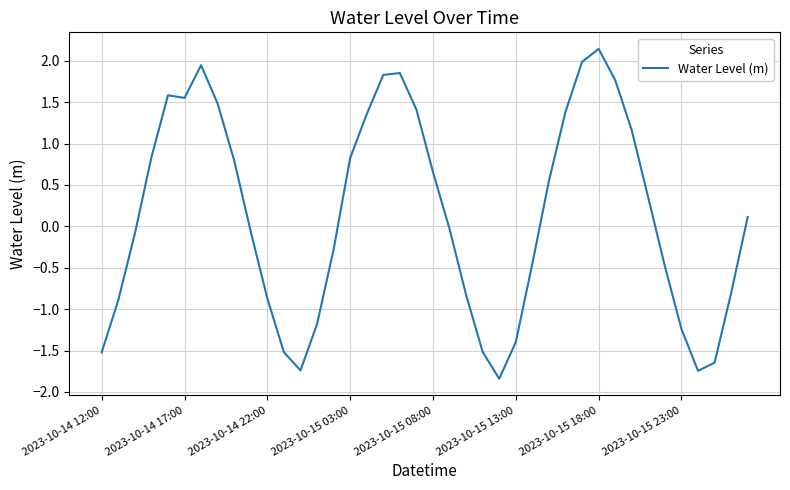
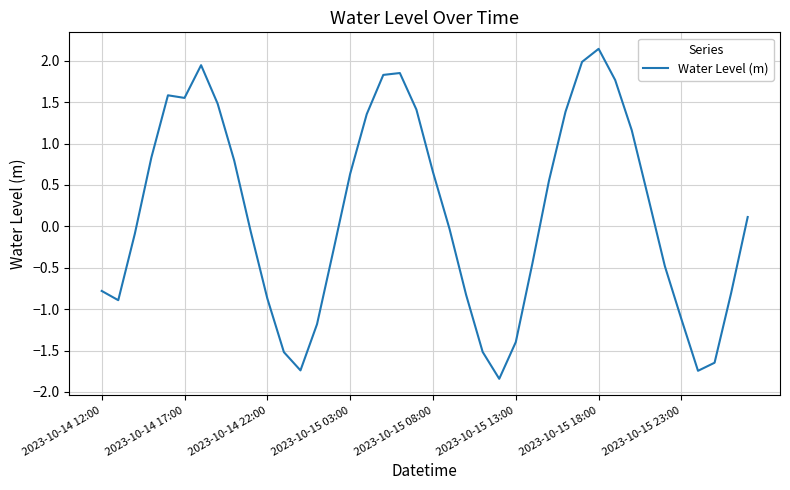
  {
-   "2023-10-14 12:00": -1.5,
+   "2023-10-14 12:00": -0.8,
    "2023-10-14 17:00": 1.6,
    "2023-10-14 22:00": -0.9,
-   "2023-10-15 03:00": 0.8,
+   "2023-10-15 03:00": 0.6,
    "2023-10-15 08:00": 0.7,
    "2023-10-15 13:00": -1.4,
    "2023-10-15 18:00": 2.1,
-   "2023-10-15 23:00": -1.2
+   "2023-10-15 23:00": -1.1
  }
